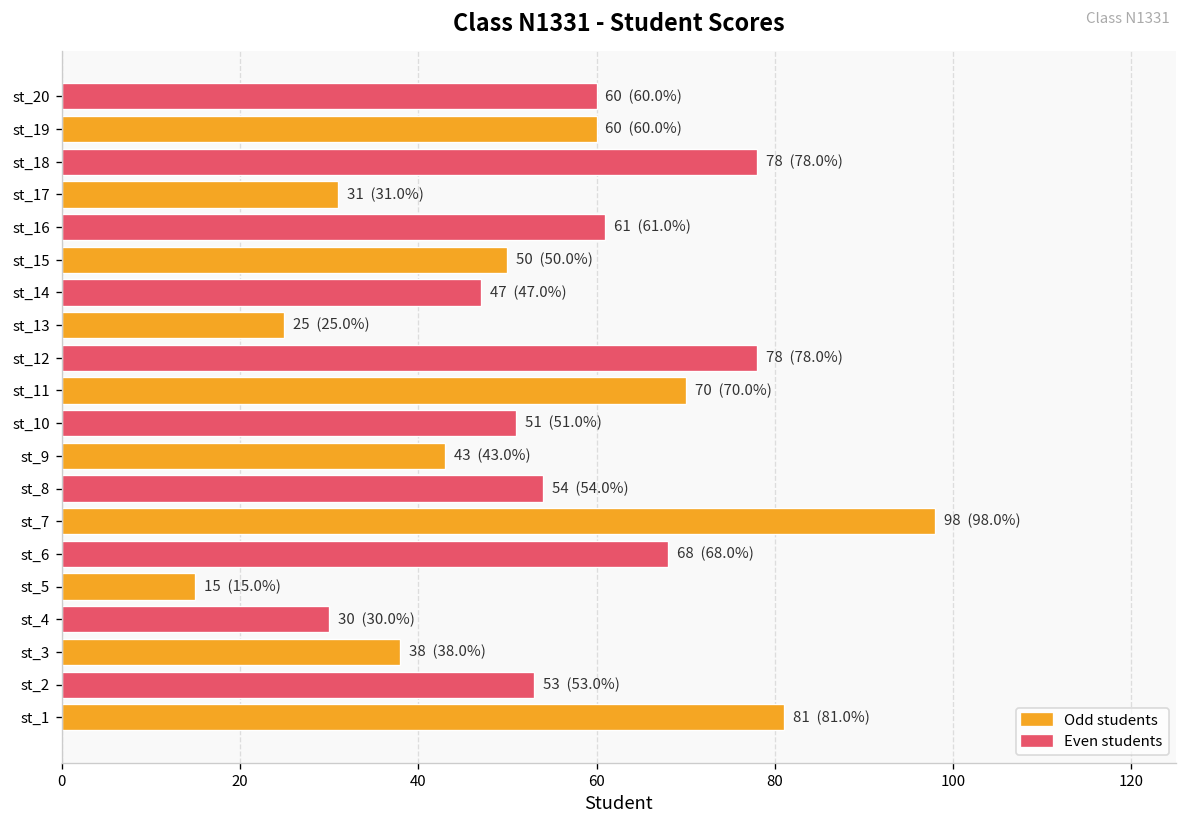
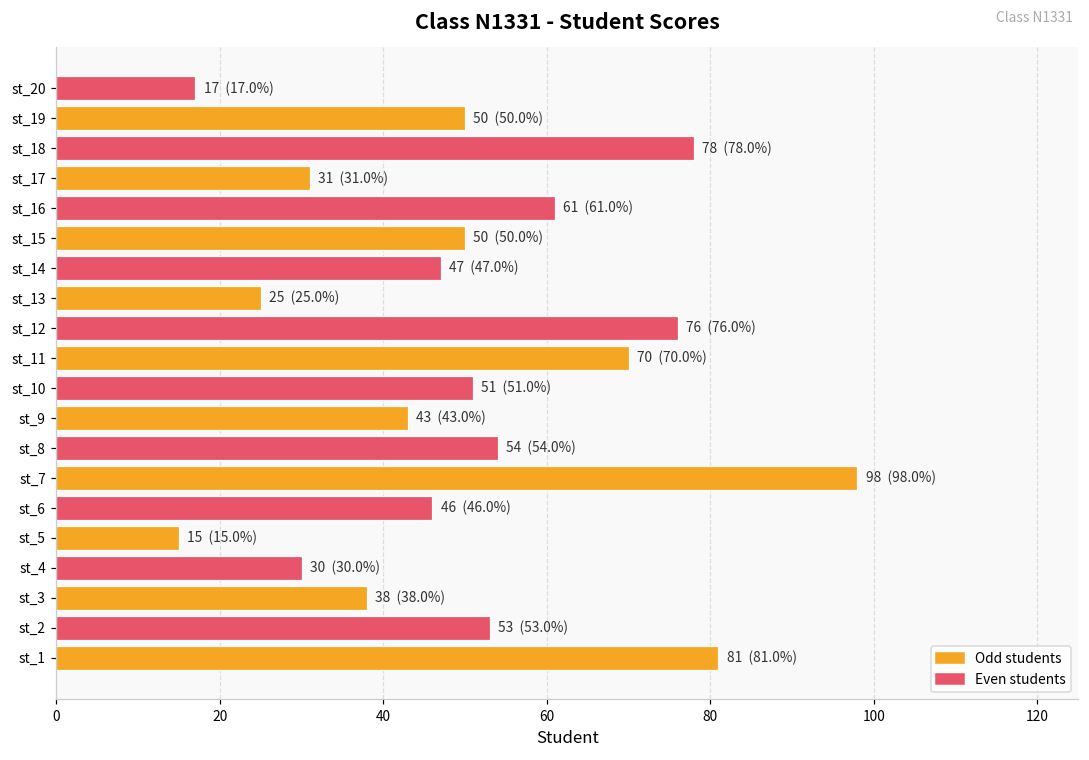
  {
-   "st_20": "60 (60.0%)",
-   "st_19": "60 (60.0%)",
+   "st_20": "17 (17.0%)",
+   "st_19": "50 (50.0%)",
    "st_18": "78",
    "st_17": "31",
    "st_16": "61",
    "st_15": "50",
    "st_14": "47",
    "st_13": "25",
-   "st_12": "78 (78.0%)",
+   "st_12": "76 (76.0%)",
    "st_11": "70",
    "st_10": "51",
    "st_9": "43",
    "st_8": "54",
    "st_7": "98",
-   "st_6": "68 (68.0%)",
+   "st_6": "46 (46.0%)",
    "st_5": "15",
    "st_4": "30",
    "st_3": "38",
    "st_2": "53",
    "st_1": "81"
  }
